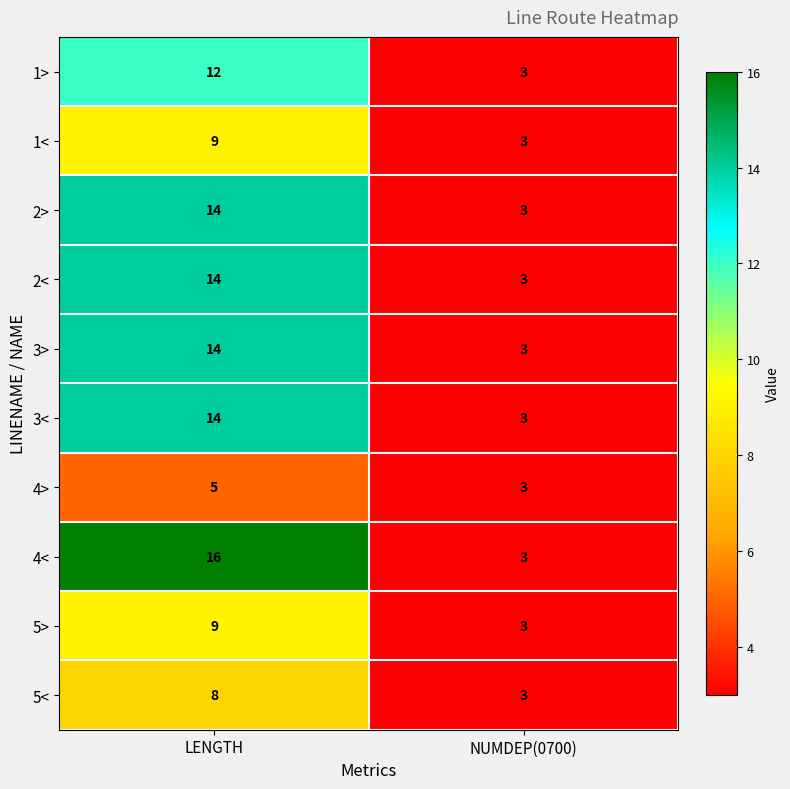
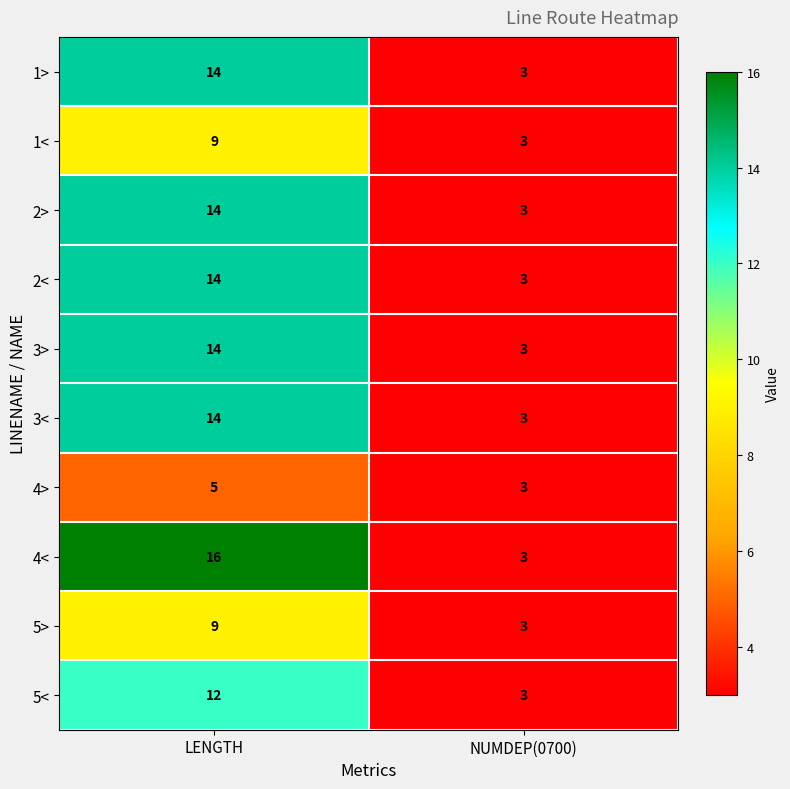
  {
    "1>": {
-     "LENGTH": 12,
+     "LENGTH": 14,
      "NUMDEP(0700)": 3
    },
    "1<": {
      "LENGTH": 9,
      "NUMDEP(0700)": 3
    },
    "2>": {
      "LENGTH": 14,
      "NUMDEP(0700)": 3
    },
    "2<": {
      "LENGTH": 14,
      "NUMDEP(0700)": 3
    },
    "3>": {
      "LENGTH": 14,
      "NUMDEP(0700)": 3
    },
    "3<": {
      "LENGTH": 14,
      "NUMDEP(0700)": 3
    },
    "4>": {
      "LENGTH": 5,
      "NUMDEP(0700)": 3
    },
    "4<": {
      "LENGTH": 16,
      "NUMDEP(0700)": 3
    },
    "5>": {
      "LENGTH": 9,
      "NUMDEP(0700)": 3
    },
    "5<": {
-     "LENGTH": 8,
+     "LENGTH": 12,
      "NUMDEP(0700)": 3
    }
  }
